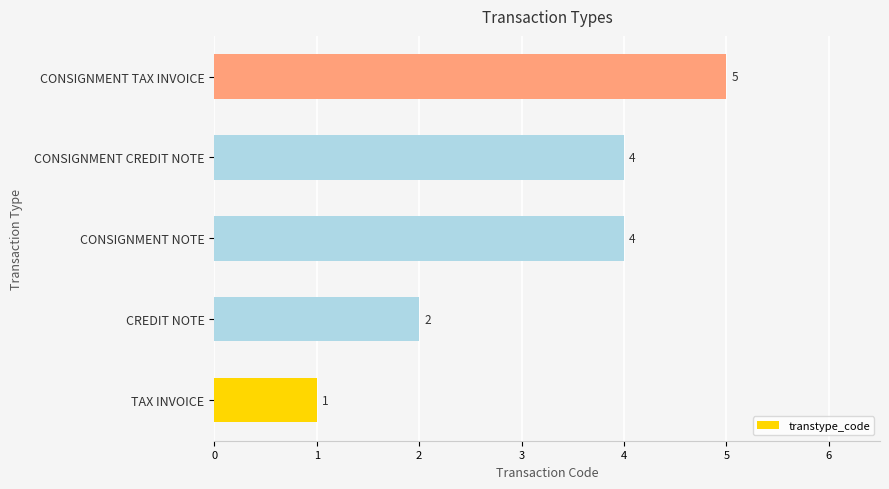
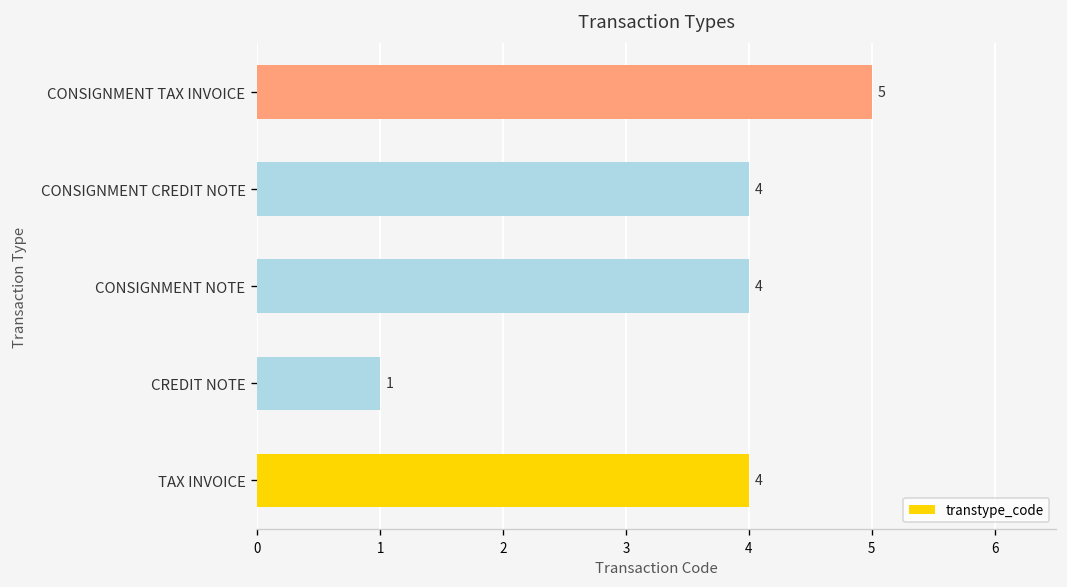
  {
    "CONSIGNMENT TAX INVOICE": 5,
    "CONSIGNMENT CREDIT NOTE": 4,
    "CONSIGNMENT NOTE": 4,
-   "CREDIT NOTE": 2,
-   "TAX INVOICE": 1
+   "CREDIT NOTE": 1,
+   "TAX INVOICE": 4
  }
